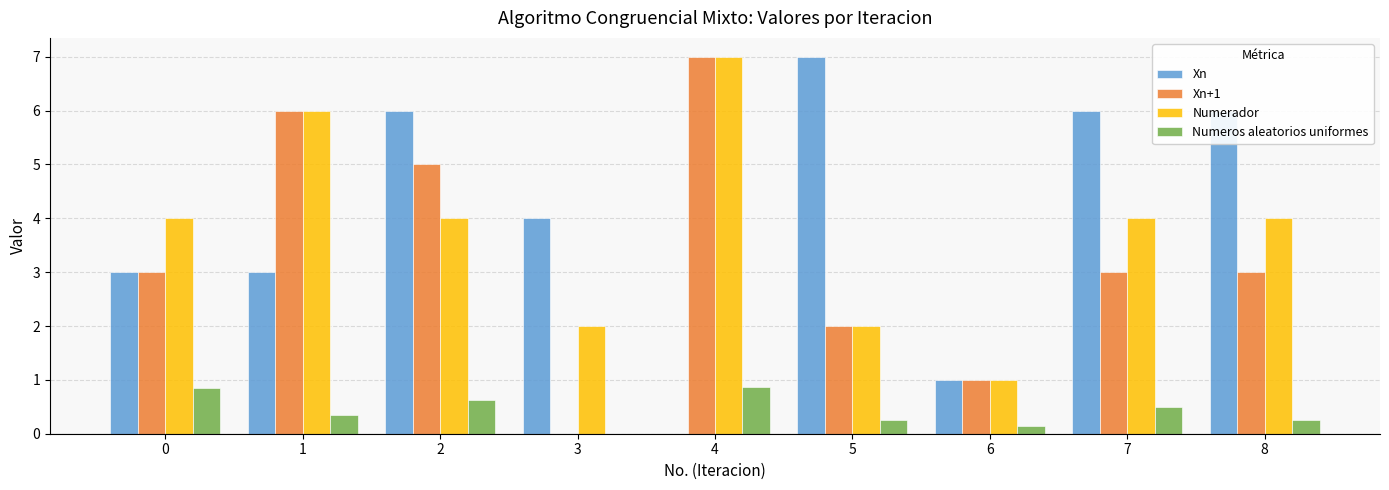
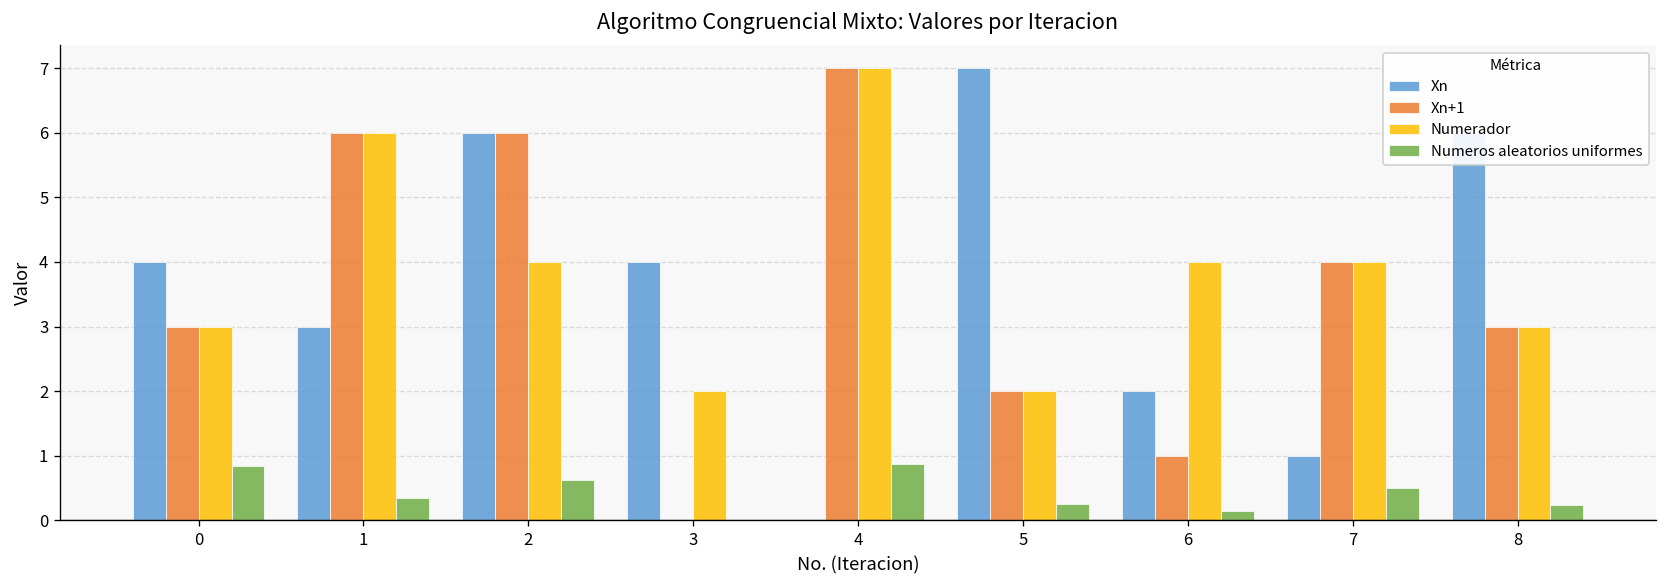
  {
    "Xn": {
-     "0": 3,
+     "0": 4,
      "1": 3,
      "2": 6,
      "3": 4,
      "4": 0,
      "5": 7,
-     "6": 1,
-     "7": 6
+     "6": 2,
+     "7": 1
    },
    "Xn+1": {
      "0": 3,
      "1": 6,
-     "2": 5,
+     "2": 6,
      "3": 0,
      "4": 7,
      "5": 2,
      "6": 1,
-     "7": 3,
+     "7": 4,
      "8": 3
    },
    "Numerador": {
-     "0": 4,
+     "0": 3,
      "1": 6,
      "2": 4,
      "3": 2,
      "4": 7,
      "5": 2,
-     "6": 1,
+     "6": 4,
      "7": 4,
-     "8": 4
+     "8": 3
    },
    "Numeros aleatorios uniformes": {
      "0": 0.8,
      "1": 0.3,
      "2": 0.6,
      "3": 0,
      "4": 0.9,
      "5": 0.3,
      "6": 0.2,
      "7": 0.5,
      "8": 0.2
    }
  }
